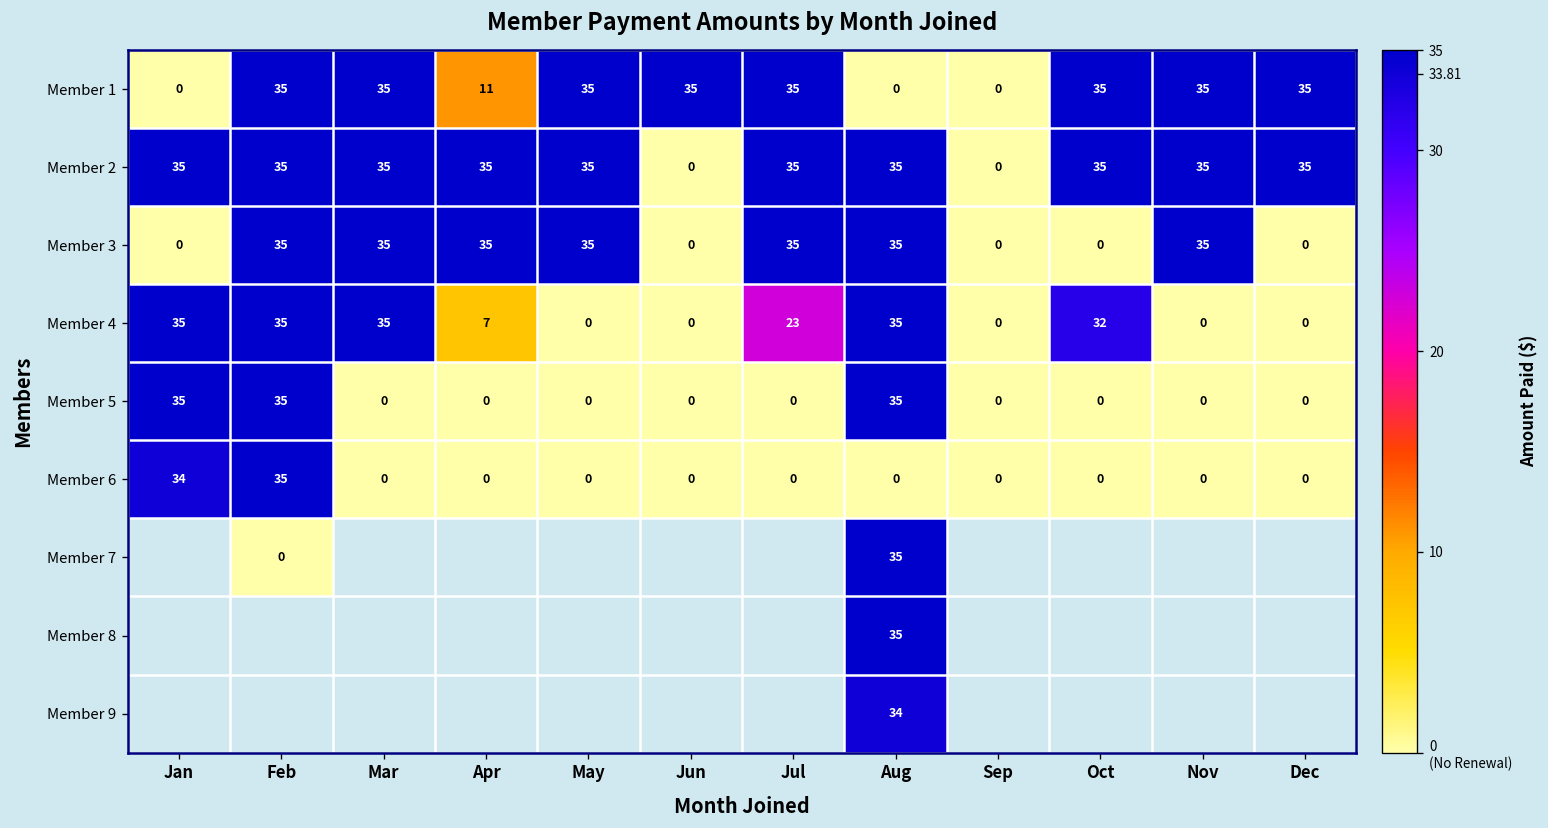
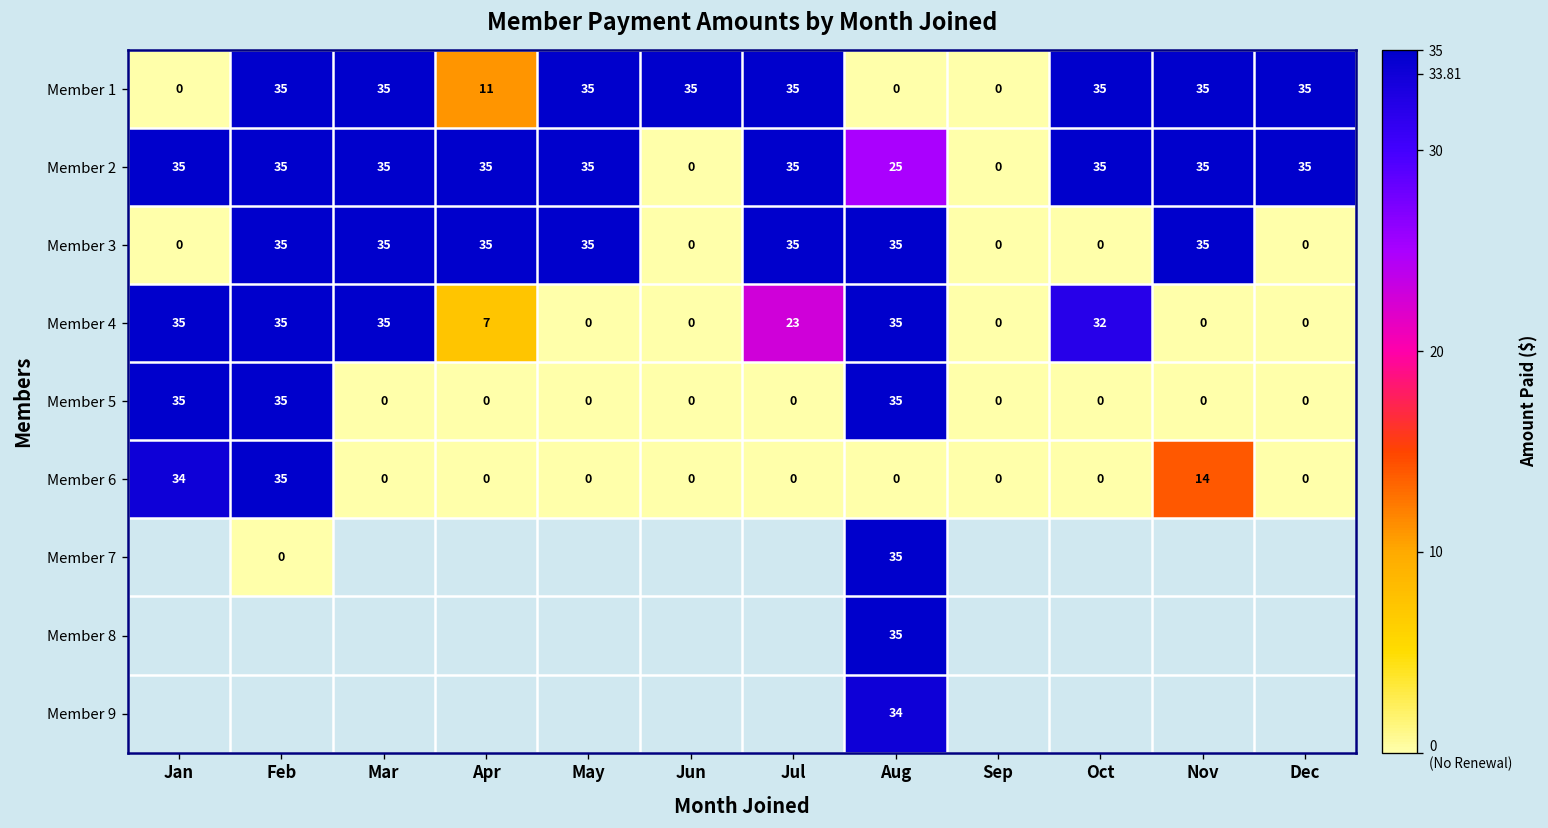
  {
    "Member 1": {
      "Jan": 0,
      "Feb": 35,
      "Mar": 35,
      "Apr": 11,
      "May": 35,
      "Jun": 35,
      "Jul": 35,
      "Aug": 0,
      "Sep": 0,
      "Oct": 35,
      "Nov": 35,
      "Dec": 35
    },
    "Member 2": {
      "Jan": 35,
      "Feb": 35,
      "Mar": 35,
      "Apr": 35,
      "May": 35,
      "Jun": 0,
      "Jul": 35,
-     "Aug": 35,
+     "Aug": 25,
      "Sep": 0,
      "Oct": 35,
      "Nov": 35,
      "Dec": 35
    },
    "Member 3": {
      "Jan": 0,
      "Feb": 35,
      "Mar": 35,
      "Apr": 35,
      "May": 35,
      "Jun": 0,
      "Jul": 35,
      "Aug": 35,
      "Sep": 0,
      "Oct": 0,
      "Nov": 35,
      "Dec": 0
    },
    "Member 4": {
      "Jan": 35,
      "Feb": 35,
      "Mar": 35,
      "Apr": 7,
      "May": 0,
      "Jun": 0,
      "Jul": 23,
      "Aug": 35,
      "Sep": 0,
      "Oct": 32,
      "Nov": 0,
      "Dec": 0
    },
    "Member 5": {
      "Jan": 35,
      "Feb": 35,
      "Mar": 0,
      "Apr": 0,
      "May": 0,
      "Jun": 0,
      "Jul": 0,
      "Aug": 35,
      "Sep": 0,
      "Oct": 0,
      "Nov": 0,
      "Dec": 0
    },
    "Member 6": {
      "Jan": 34,
      "Feb": 35,
      "Mar": 0,
      "Apr": 0,
      "May": 0,
      "Jun": 0,
      "Jul": 0,
      "Aug": 0,
      "Sep": 0,
      "Oct": 0,
-     "Nov": 0,
+     "Nov": 14,
      "Dec": 0
    },
    "Member 7": {
      "Feb": 0,
      "Aug": 35
    },
    "Member 8": {
      "Aug": 35
    },
    "Member 9": {
      "Aug": 34
    }
  }
